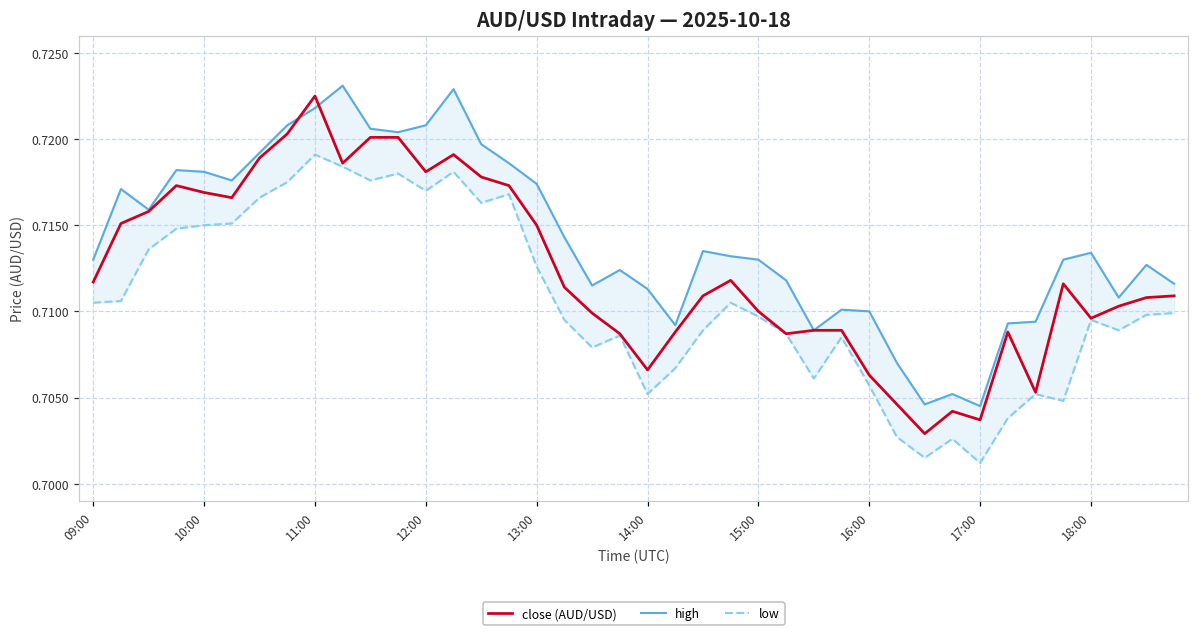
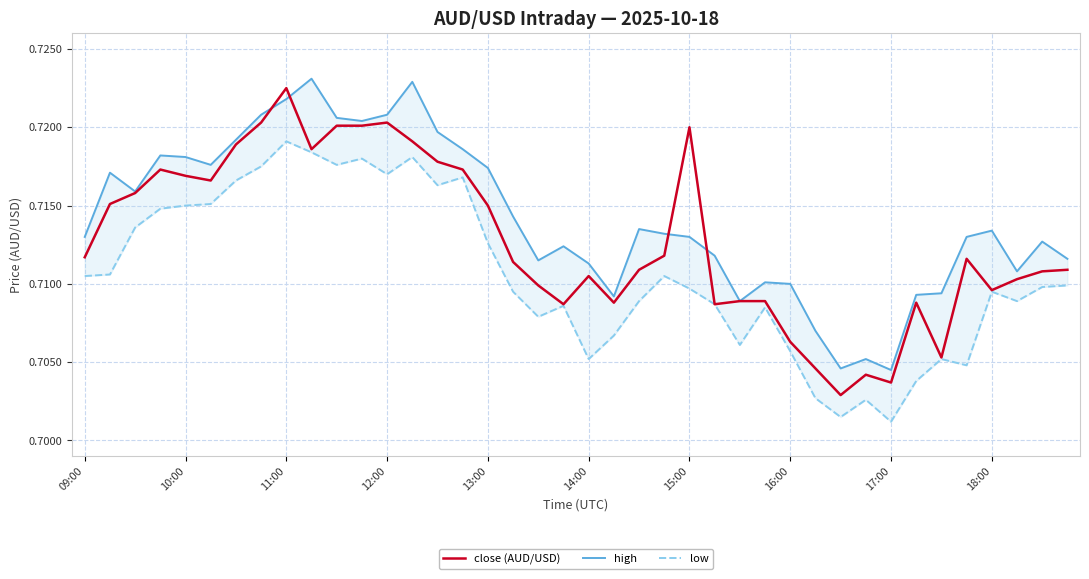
  {
    "close (AUD/USD)": {
      "09:00": 0.7117,
      "10:00": 0.7169,
      "11:00": 0.7225,
-     "12:00": 0.7181,
+     "12:00": 0.7203,
      "13:00": 0.7150,
-     "14:00": 0.7066,
-     "15:00": 0.71,
+     "14:00": 0.7105,
+     "15:00": 0.72,
      "16:00": 0.7063,
      "17:00": 0.7037
    }
  }
